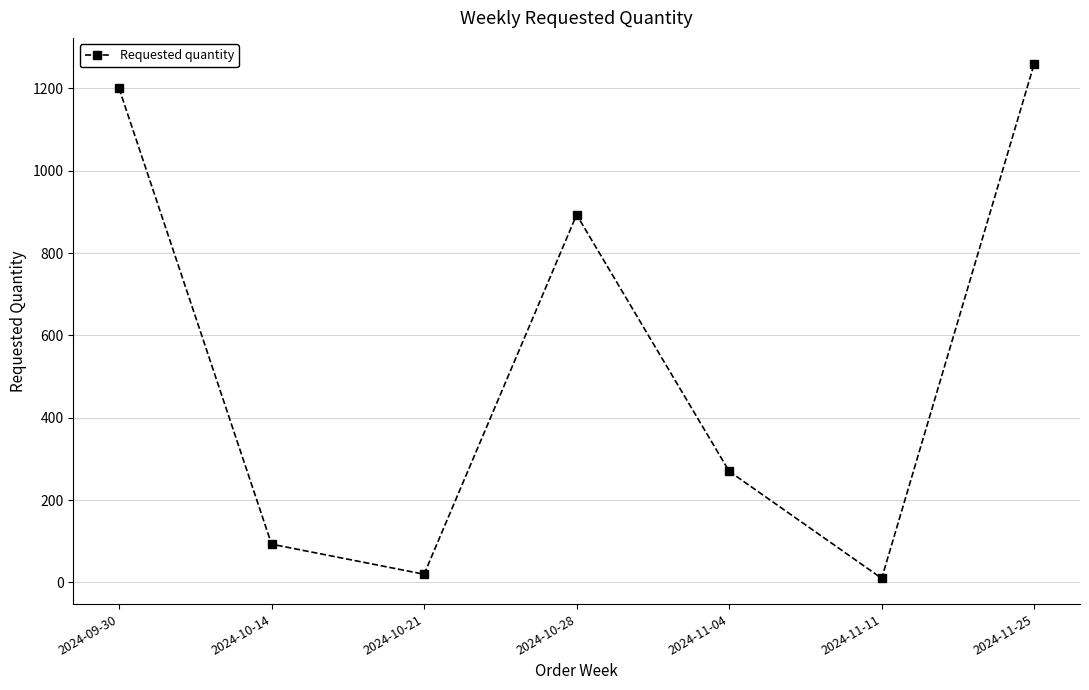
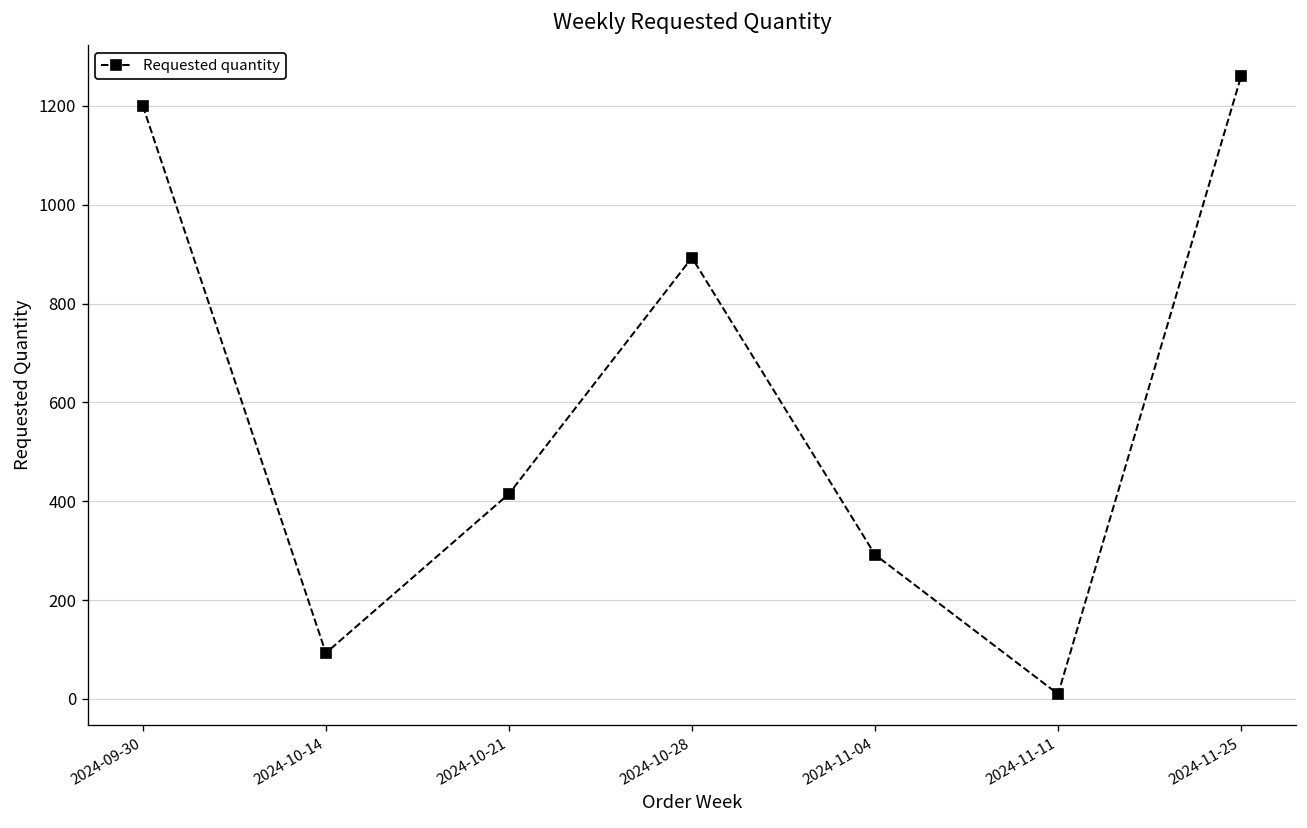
  {
    "2024-09-30": 1200,
    "2024-10-14": 90,
-   "2024-10-21": 20,
+   "2024-10-21": 420,
    "2024-10-28": 890,
-   "2024-11-04": 270,
+   "2024-11-04": 290,
    "2024-11-11": 10,
    "2024-11-25": 1260
  }
